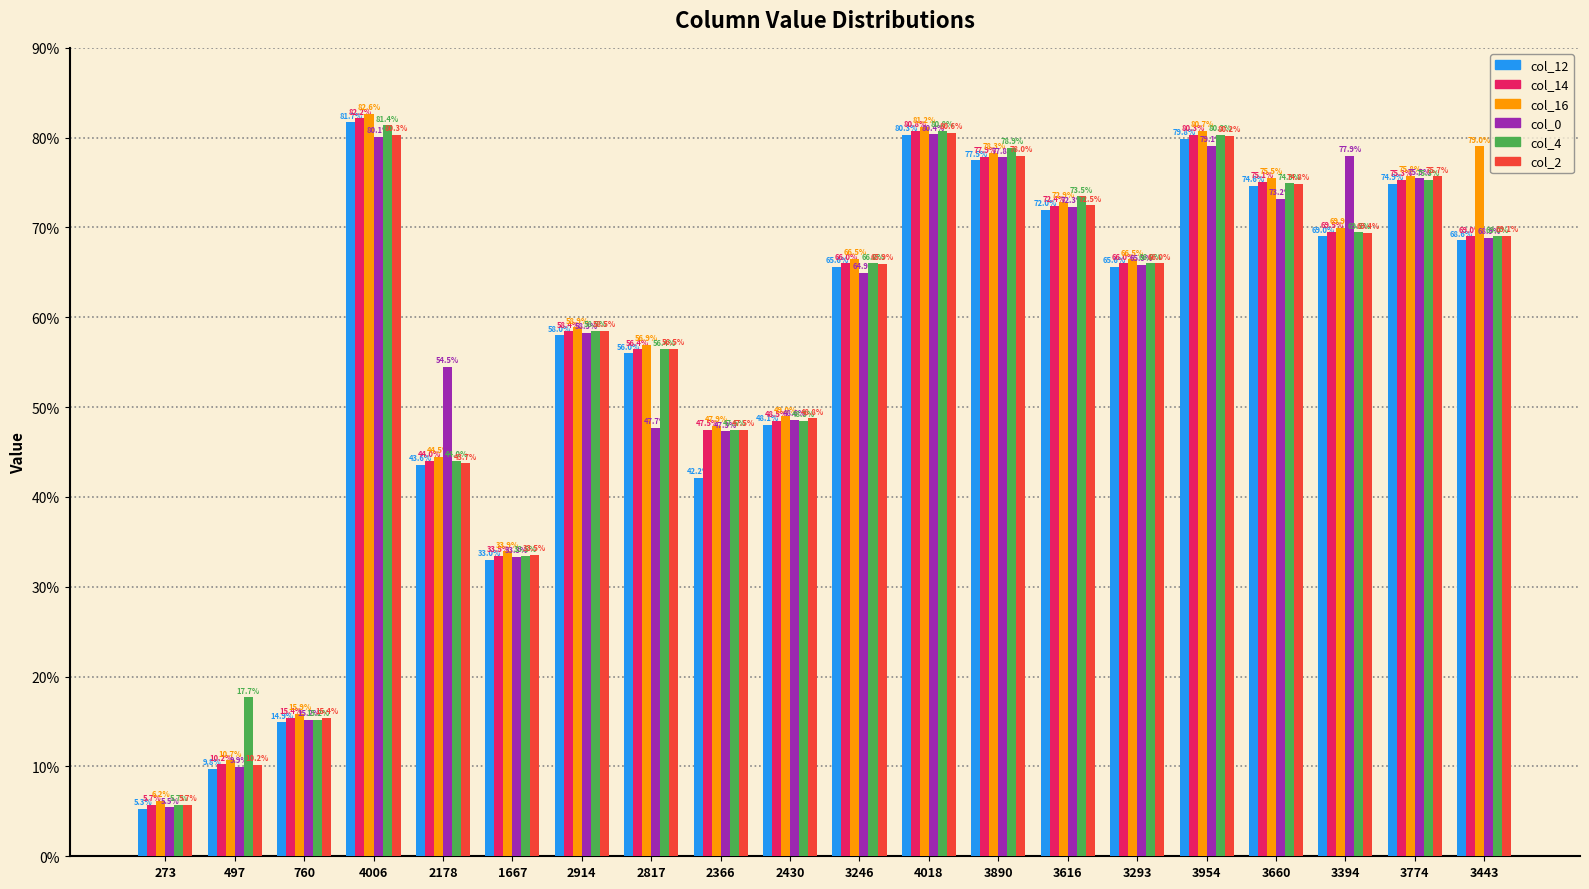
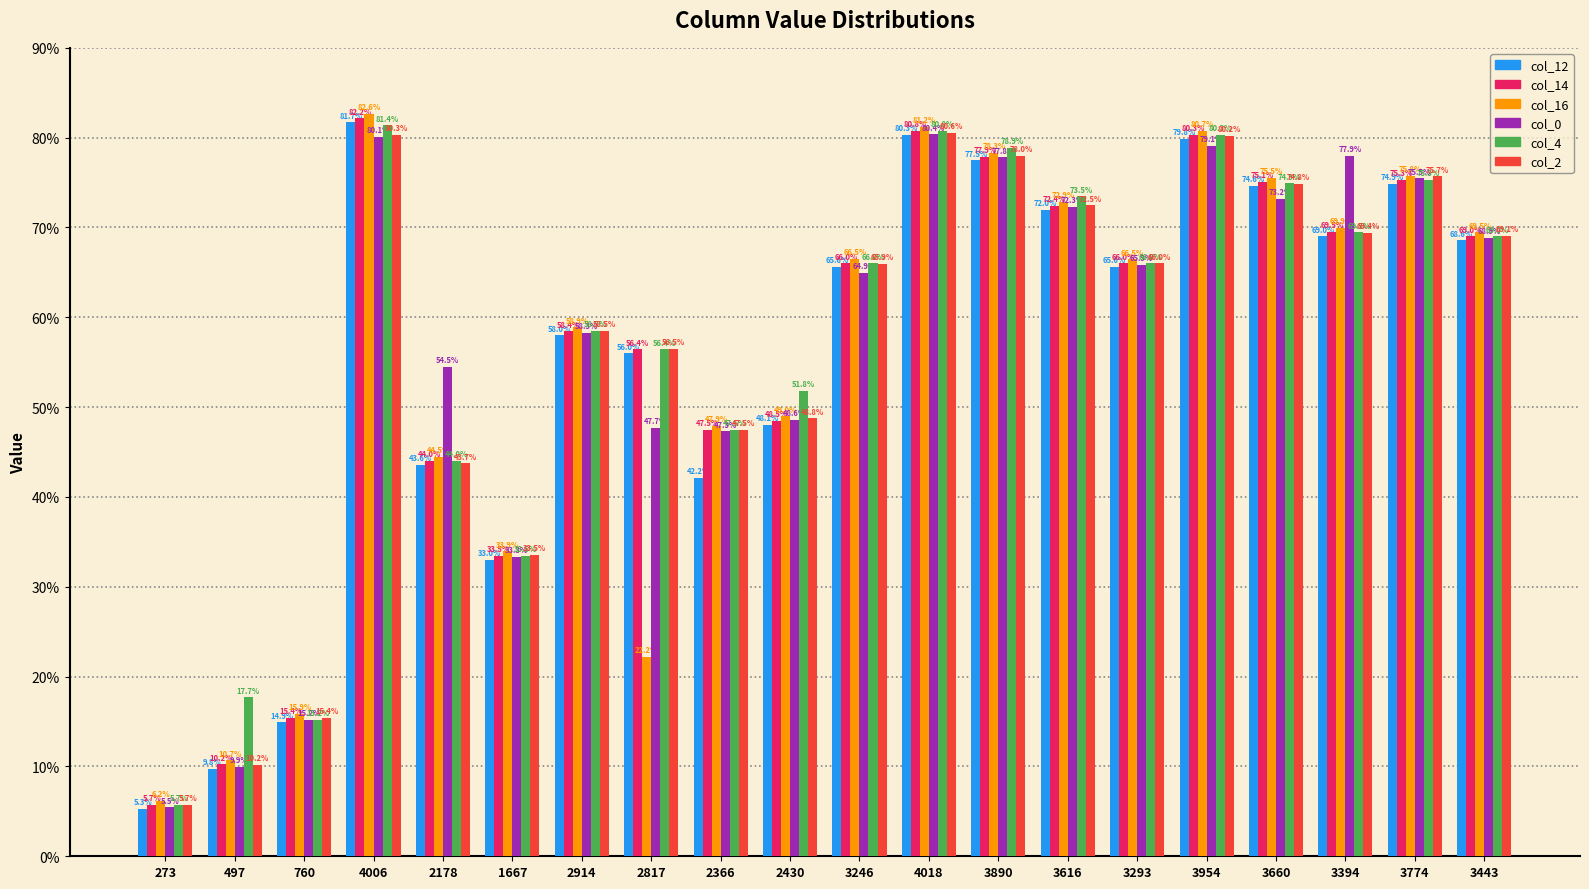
  {
    "col_12": {
      "2366": "42.2%"
    },
    "col_16": {
-     "2817": "56.9%",
-     "3443": "79.0%"
+     "2817": "22.2%",
+     "3443": "69.5%"
    },
    "col_0": {
      "2178": "54.5%",
      "2817": "47.7%",
      "3246": "64.9%",
      "3954": "79.1%",
      "3660": "73.2%",
      "3394": "77.9%"
    },
    "col_4": {
      "497": "17.7%",
      "4006": "81.4%",
-     "2430": "48.5%",
+     "2430": "51.8%",
      "3890": "78.9%",
      "3616": "73.5%"
    }
  }
